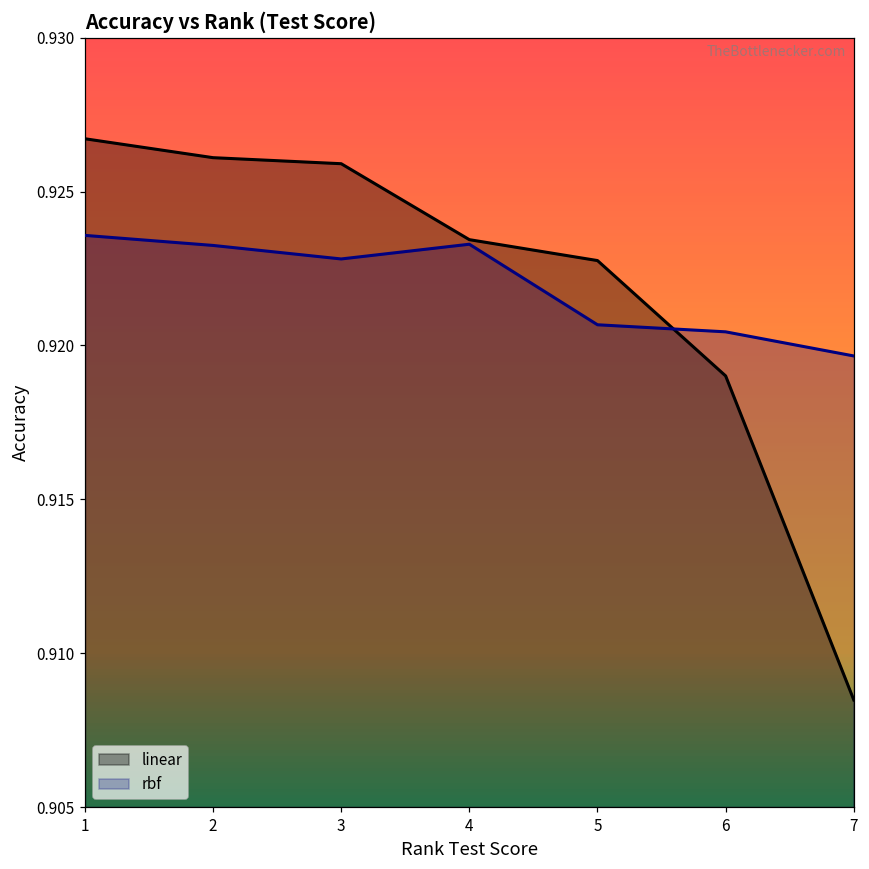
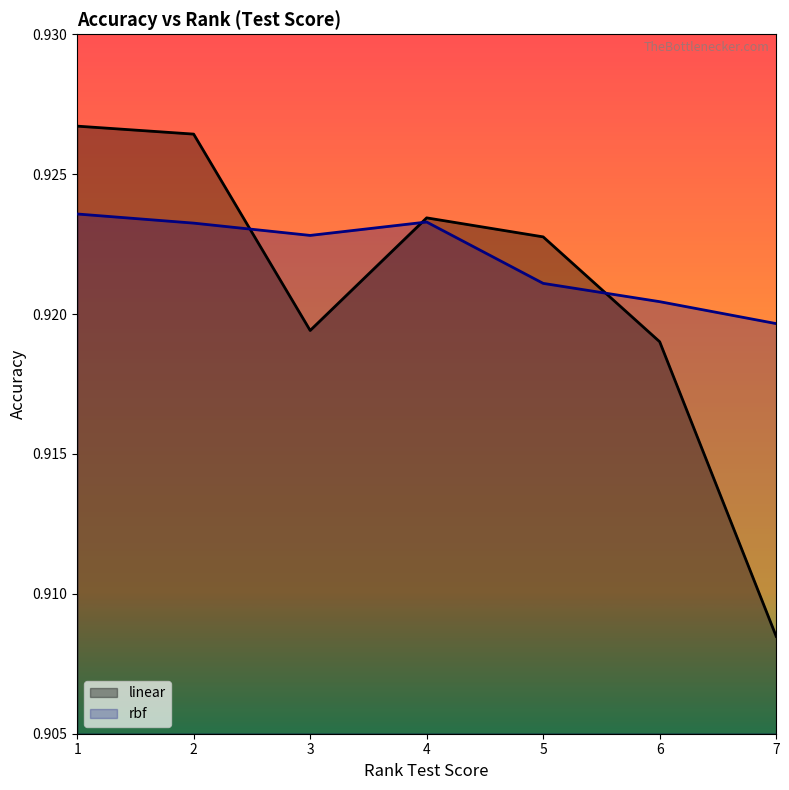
  {
    "linear": {
      "1": 0.9267,
-     "2": 0.9261,
-     "3": 0.9259,
+     "2": 0.9264,
+     "3": 0.9194,
      "4": 0.9234,
      "5": 0.9228,
      "6": 0.9190,
      "7": 0.9085
    },
    "rbf": {
      "1": 0.9236,
      "2": 0.9233,
      "3": 0.9228,
      "4": 0.9233,
-     "5": 0.9207,
+     "5": 0.9211,
      "6": 0.9204,
      "7": 0.9197
    }
  }
